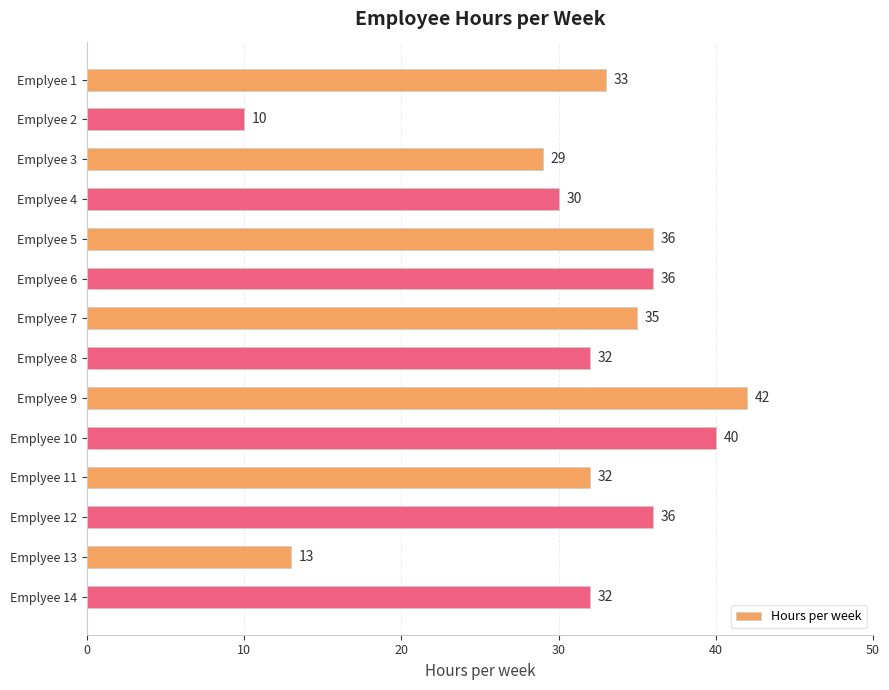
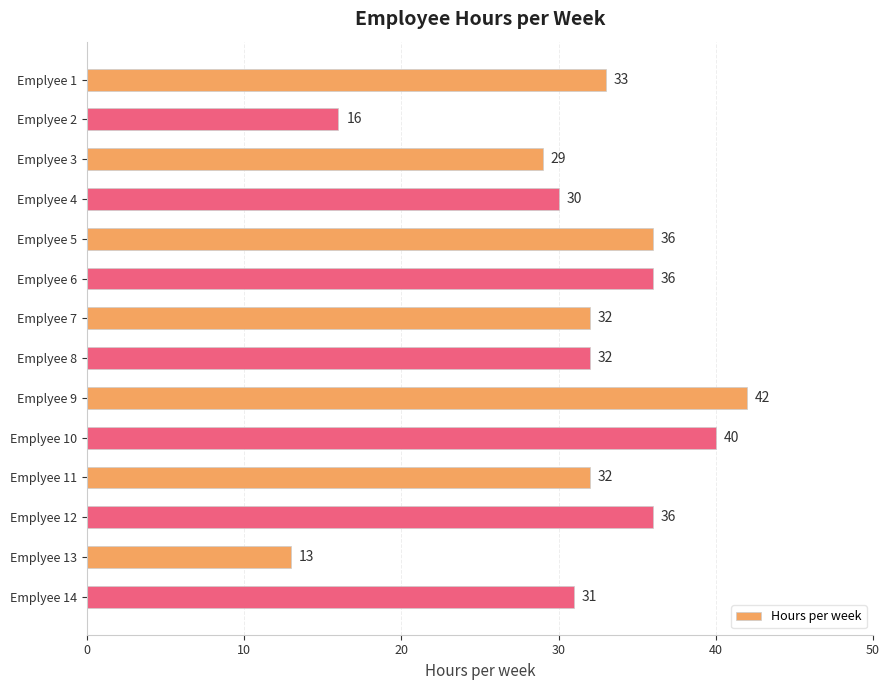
  {
    "Emplyee 1": 33,
-   "Emplyee 2": 10,
+   "Emplyee 2": 16,
    "Emplyee 3": 29,
    "Emplyee 4": 30,
    "Emplyee 5": 36,
    "Emplyee 6": 36,
-   "Emplyee 7": 35,
+   "Emplyee 7": 32,
    "Emplyee 8": 32,
    "Emplyee 9": 42,
    "Emplyee 10": 40,
    "Emplyee 11": 32,
    "Emplyee 12": 36,
    "Emplyee 13": 13,
-   "Emplyee 14": 32
+   "Emplyee 14": 31
  }
